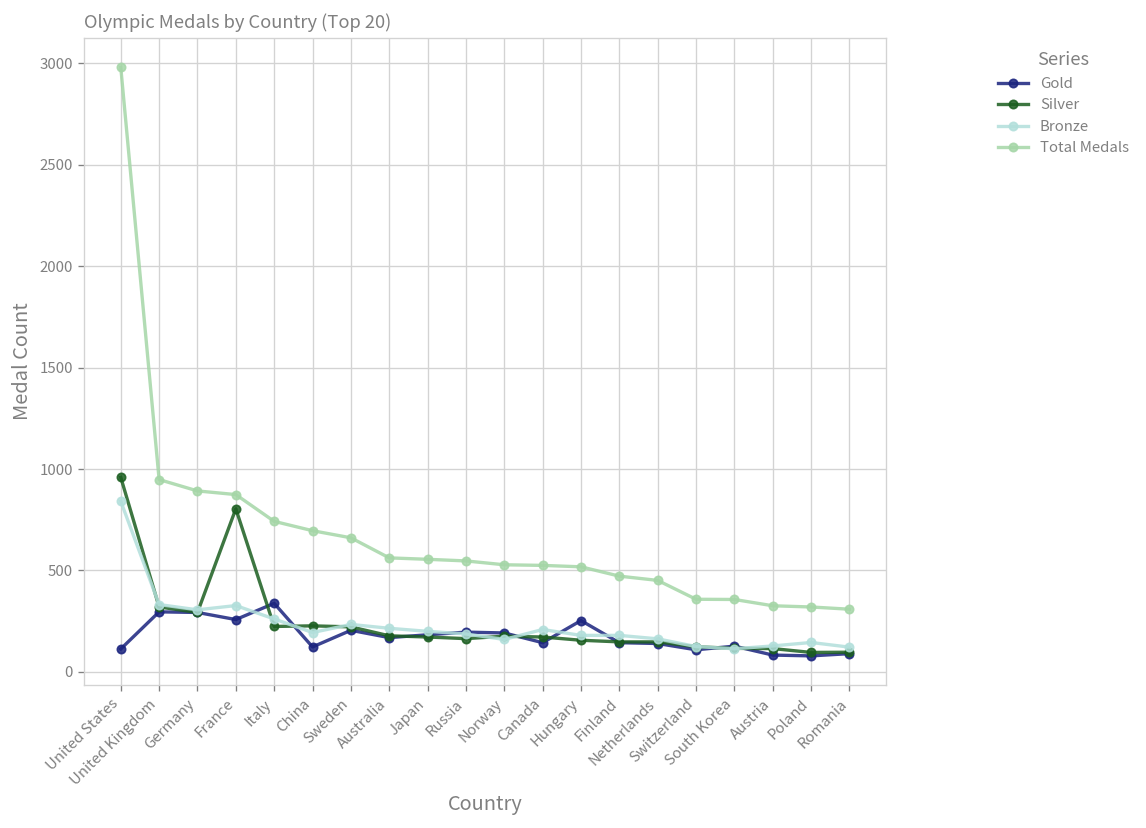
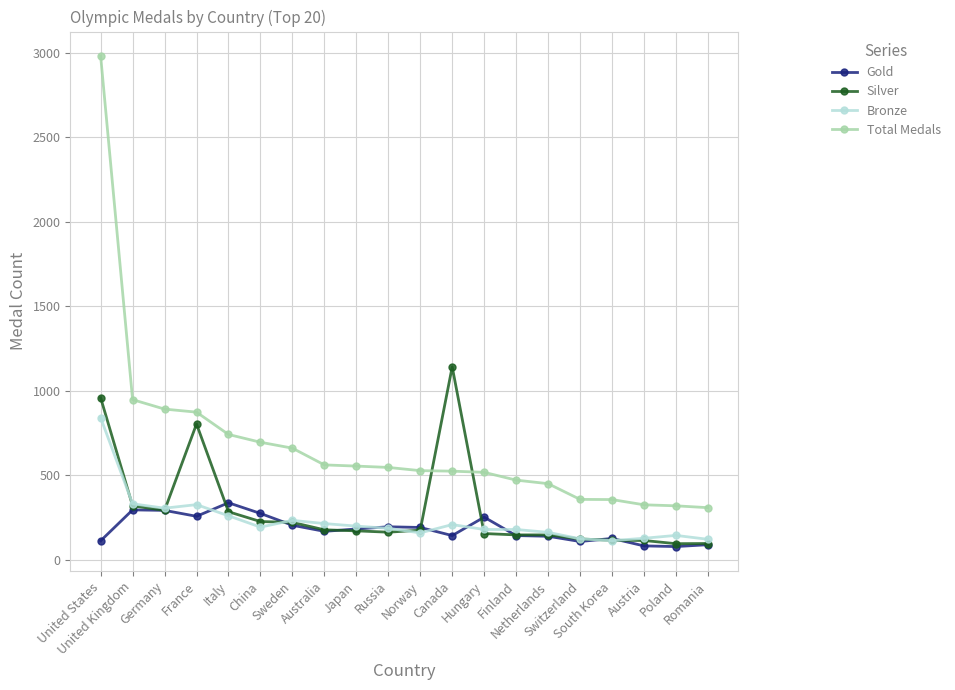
  {
    "Gold": {
      "United States": 110,
      "United Kingdom": 300,
      "France": 260,
      "Italy": 340,
-     "China": 120,
+     "China": 280,
      "Sweden": 210,
      "Norway": 190,
      "Canada": 140,
      "Hungary": 250,
      "Austria": 80,
      "Poland": 80
    },
    "Silver": {
      "United States": 960,
      "France": 800,
-     "Italy": 220,
+     "Italy": 290,
      "China": 230,
      "Russia": 160,
      "Norway": 180,
-     "Canada": 170,
+     "Canada": 1140,
      "Hungary": 160,
      "Poland": 100
    }
  }
